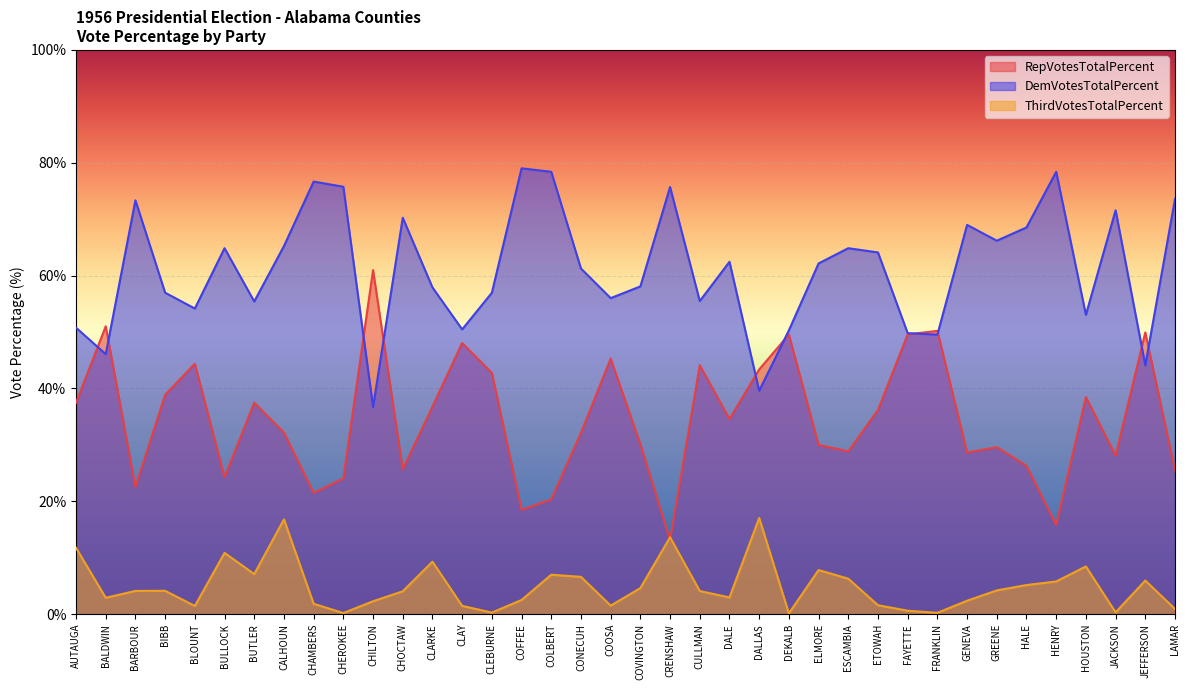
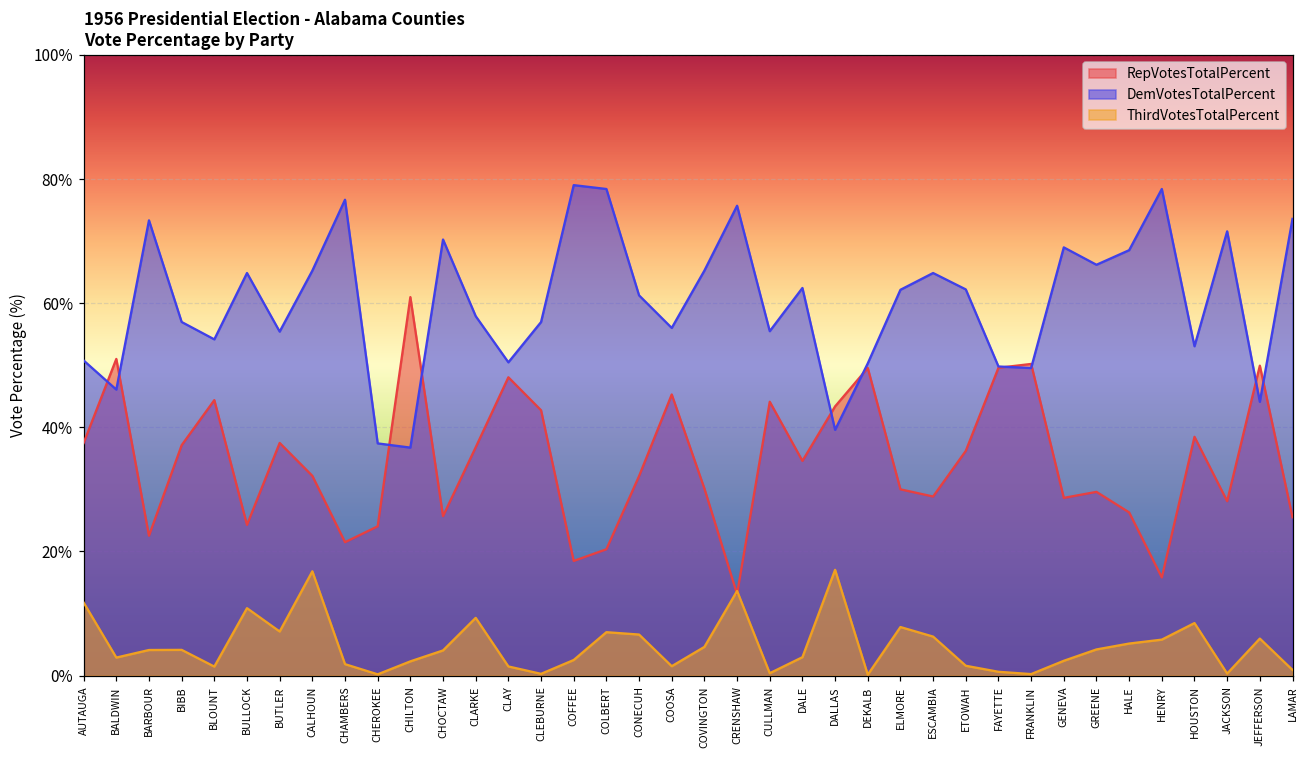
  {
    "RepVotesTotalPercent": {
      "AUTAUGA": "37%",
      "BALDWIN": "51%",
      "BARBOUR": "23%",
-     "BIBB": "39%",
+     "BIBB": "37%",
      "BLOUNT": "44%",
      "BULLOCK": "24%",
      "BUTLER": "37%",
      "CALHOUN": "32%",
      "CHAMBERS": "21%",
      "CHEROKEE": "24%",
      "CHILTON": "61%",
      "CHOCTAW": "26%",
      "CLARKE": "37%",
      "CLAY": "48%",
      "CLEBURNE": "43%",
      "COFFEE": "18%",
      "COLBERT": "20%",
      "CONECUH": "32%",
      "COOSA": "45%",
      "COVINGTON": "30%",
      "CRENSHAW": "13%",
      "CULLMAN": "44%",
      "DALE": "35%",
      "DALLAS": "43%",
      "DEKALB": "50%",
      "ELMORE": "30%",
      "ESCAMBIA": "29%",
      "ETOWAH": "36%",
      "FRANKLIN": "50%",
      "GENEVA": "29%",
      "GREENE": "30%",
      "HALE": "26%",
      "HENRY": "16%",
      "HOUSTON": "38%",
      "JACKSON": "28%",
      "JEFFERSON": "50%",
      "LAMAR": "26%"
    },
    "DemVotesTotalPercent": {
      "AUTAUGA": "51%",
      "BALDWIN": "46%",
      "BARBOUR": "73%",
      "BIBB": "57%",
      "BLOUNT": "54%",
      "BULLOCK": "65%",
      "BUTLER": "55%",
      "CALHOUN": "65%",
      "CHAMBERS": "77%",
-     "CHEROKEE": "76%",
+     "CHEROKEE": "37%",
      "CHILTON": "37%",
      "CHOCTAW": "70%",
      "CLARKE": "58%",
      "CLAY": "50%",
      "CLEBURNE": "57%",
      "COFFEE": "79%",
      "COLBERT": "78%",
      "CONECUH": "61%",
      "COOSA": "56%",
-     "COVINGTON": "58%",
+     "COVINGTON": "65%",
      "CRENSHAW": "76%",
      "CULLMAN": "55%",
      "DALE": "62%",
      "DALLAS": "40%",
      "DEKALB": "50%",
      "ELMORE": "62%",
      "ESCAMBIA": "65%",
-     "ETOWAH": "64%",
+     "ETOWAH": "62%",
      "FRANKLIN": "50%",
      "GENEVA": "69%",
      "GREENE": "66%",
      "HALE": "69%",
      "HENRY": "78%",
      "HOUSTON": "53%",
      "JACKSON": "72%",
      "JEFFERSON": "44%",
      "LAMAR": "74%"
    },
    "ThirdVotesTotalPercent": {
      "AUTAUGA": "12%",
      "BALDWIN": "3%",
      "BARBOUR": "4%",
      "BIBB": "4%",
      "BLOUNT": "1%",
      "BULLOCK": "11%",
      "BUTLER": "7%",
      "CALHOUN": "17%",
      "CHAMBERS": "2%",
      "CHEROKEE": "0%",
      "CHILTON": "2%",
      "CHOCTAW": "4%",
      "CLARKE": "9%",
      "CLAY": "1%",
      "CLEBURNE": "0%",
      "COFFEE": "3%",
      "COLBERT": "7%",
      "CONECUH": "7%",
      "COOSA": "2%",
      "COVINGTON": "5%",
      "CRENSHAW": "14%",
-     "CULLMAN": "4%",
+     "CULLMAN": "0%",
      "DALE": "3%",
      "DALLAS": "17%",
      "DEKALB": "0%",
      "ELMORE": "8%",
      "ESCAMBIA": "6%",
      "ETOWAH": "2%",
      "FAYETTE": "1%",
      "FRANKLIN": "0%",
      "GENEVA": "2%",
      "GREENE": "4%",
      "HALE": "5%",
      "HENRY": "6%",
      "HOUSTON": "8%",
      "JACKSON": "0%",
      "JEFFERSON": "6%",
      "LAMAR": "1%"
    }
  }
